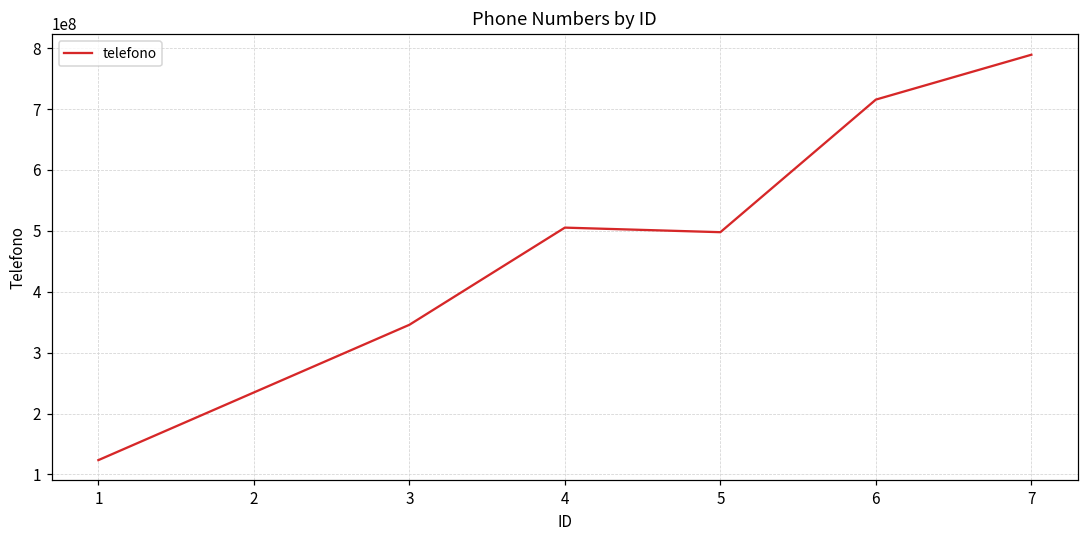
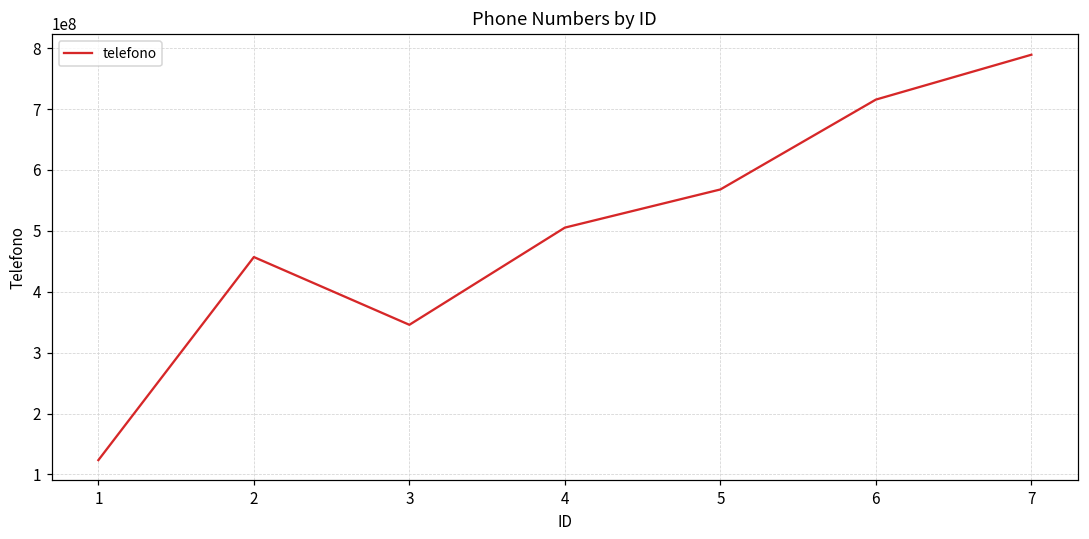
  {
    "1": 120000000,
-   "2": 230000000,
+   "2": 460000000,
    "3": 350000000,
    "4": 510000000,
-   "5": 500000000,
+   "5": 570000000,
    "6": 720000000,
    "7": 790000000
  }
